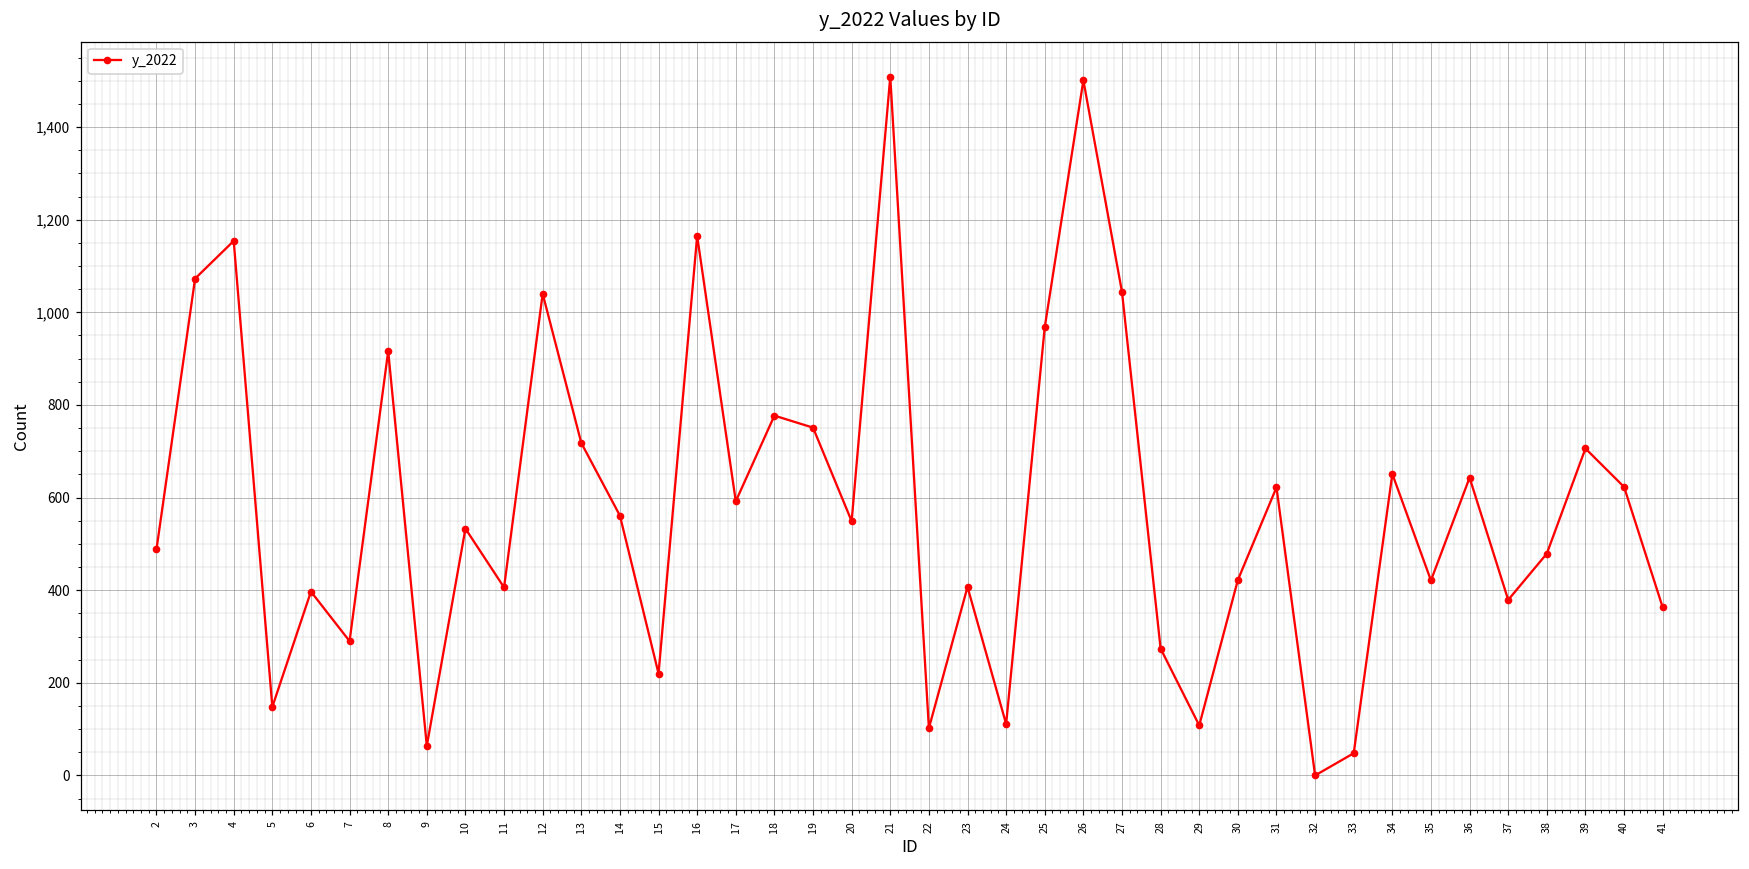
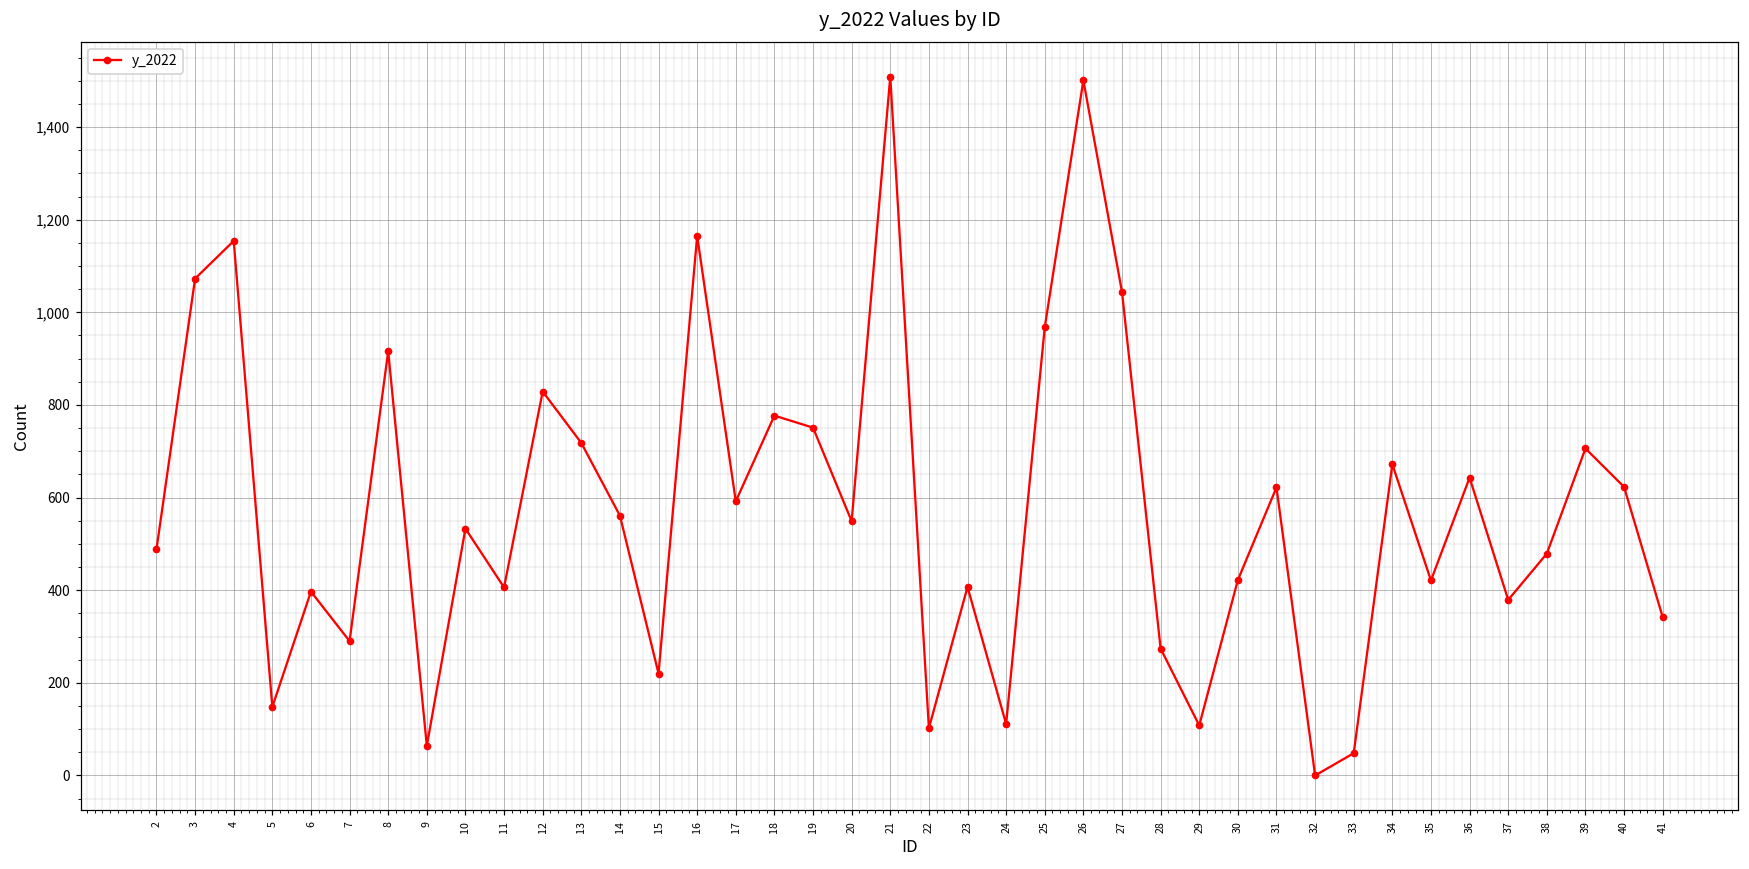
  {
    "2": "490",
    "3": "1,070",
    "4": "1,150",
    "5": "150",
    "6": "400",
    "7": "290",
    "8": "920",
    "9": "60",
    "10": "530",
    "11": "410",
-   "12": "1,040",
+   "12": "830",
    "13": "720",
    "14": "560",
    "15": "220",
    "16": "1,170",
    "17": "590",
    "18": "780",
    "19": "750",
    "20": "550",
    "21": "1,510",
    "22": "100",
    "23": "410",
    "24": "110",
    "25": "970",
    "26": "1,500",
    "27": "1,040",
    "28": "270",
    "29": "110",
    "30": "420",
    "31": "620",
    "32": "0",
    "33": "50",
-   "34": "650",
+   "34": "670",
    "35": "420",
    "36": "640",
    "37": "380",
    "38": "480",
    "39": "710",
    "40": "620",
-   "41": "360"
+   "41": "340"
  }
